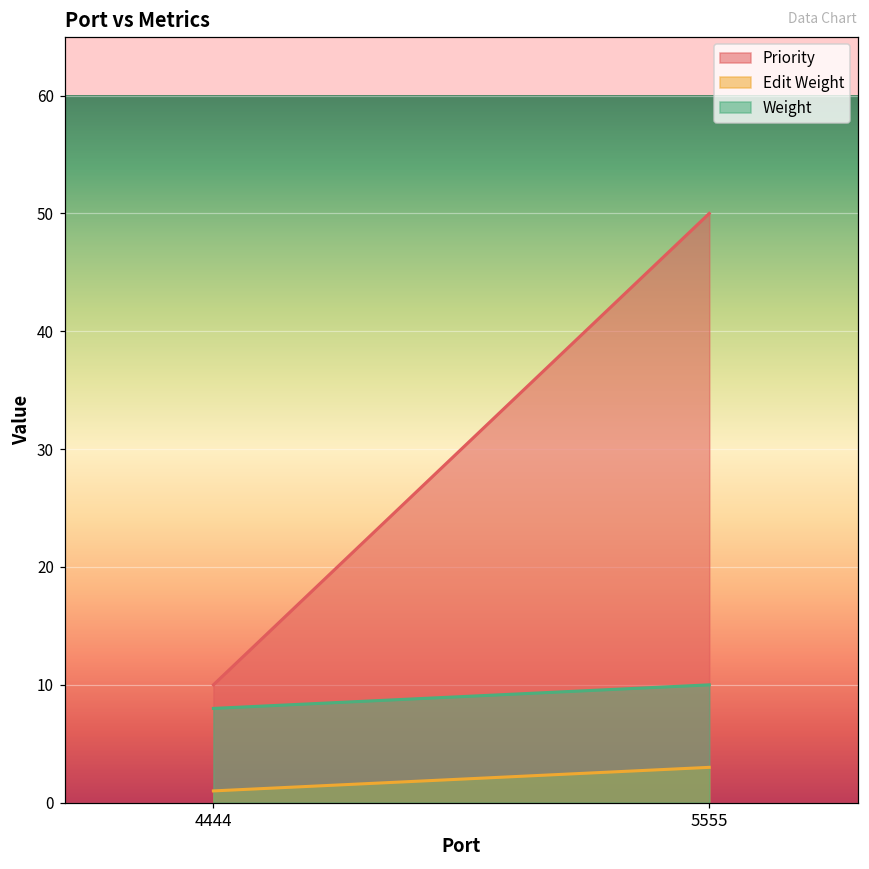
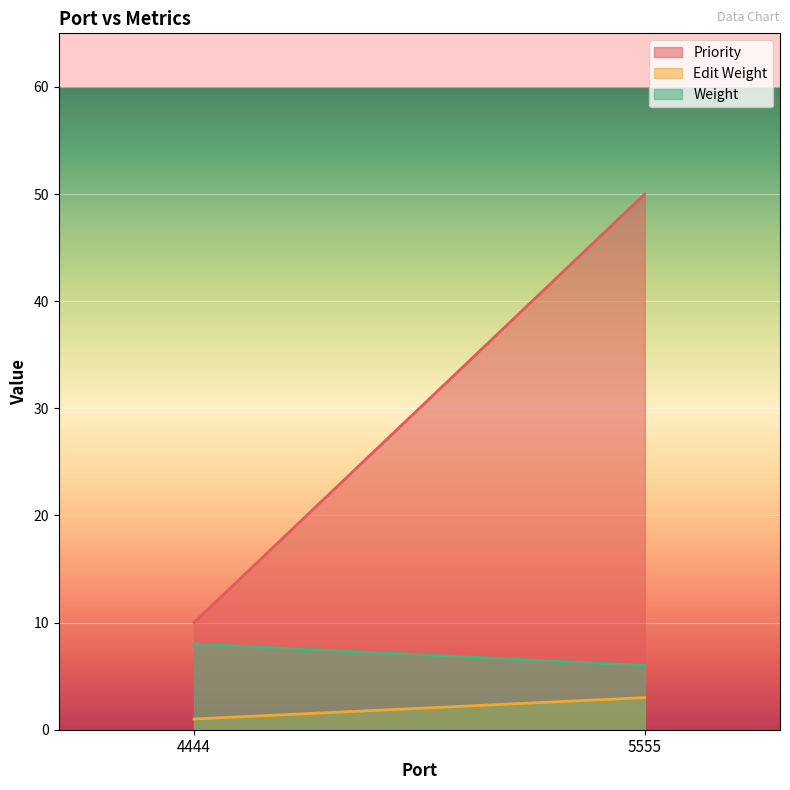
  {
    "Priority": {
      "4444": 10,
      "5555": 50
    },
    "Edit Weight": {
      "4444": 1,
      "5555": 3
    },
    "Weight": {
      "4444": 8,
-     "5555": 10
+     "5555": 6
    }
  }
